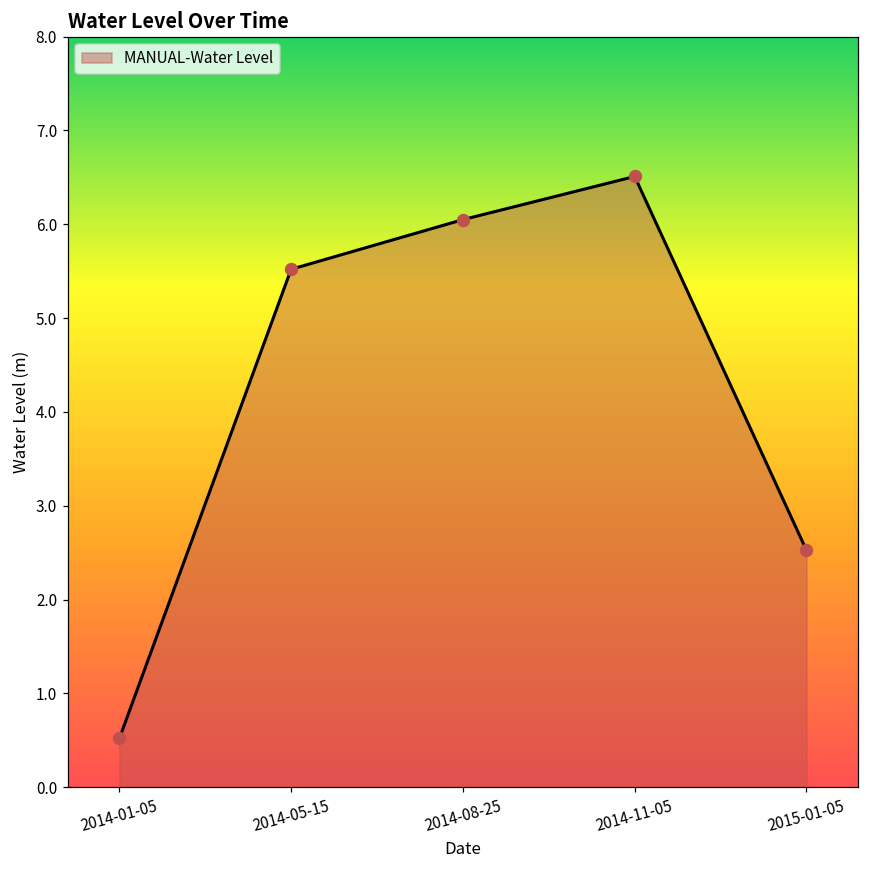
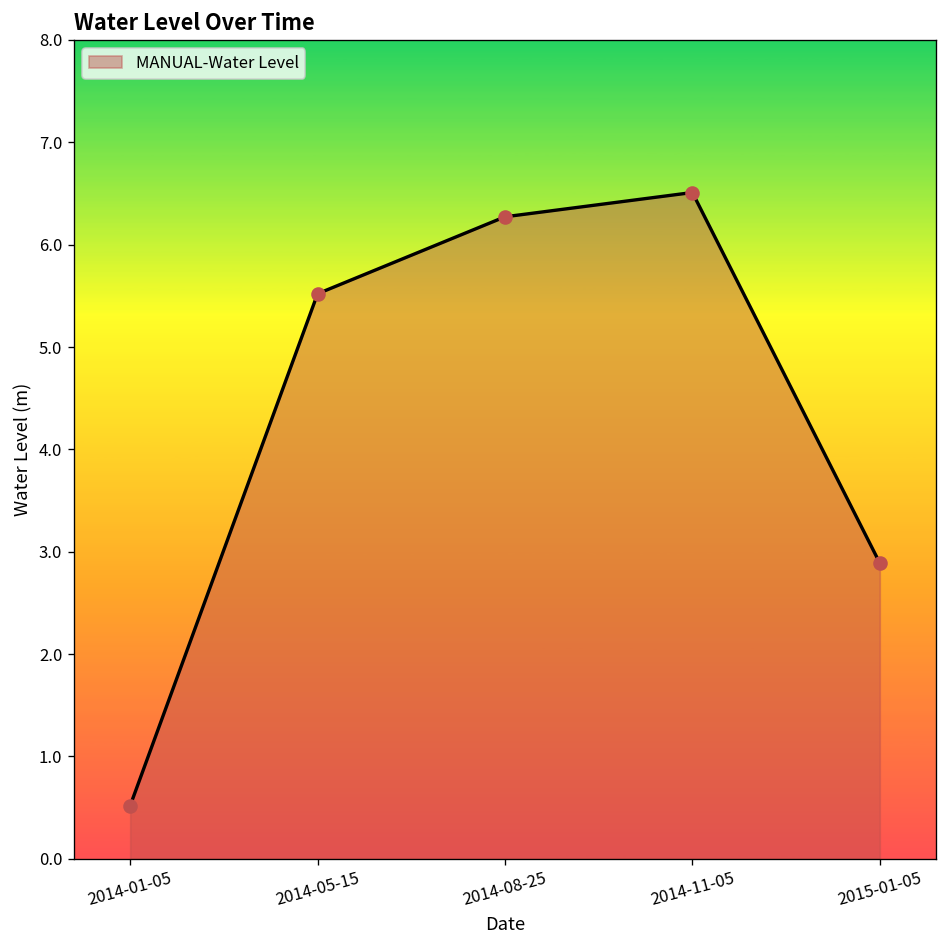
  {
    "2014-01-05": 0.5,
    "2014-05-15": 5.5,
-   "2014-08-25": 6.1,
+   "2014-08-25": 6.3,
    "2014-11-05": 6.5,
-   "2015-01-05": 2.5
+   "2015-01-05": 2.9
  }
